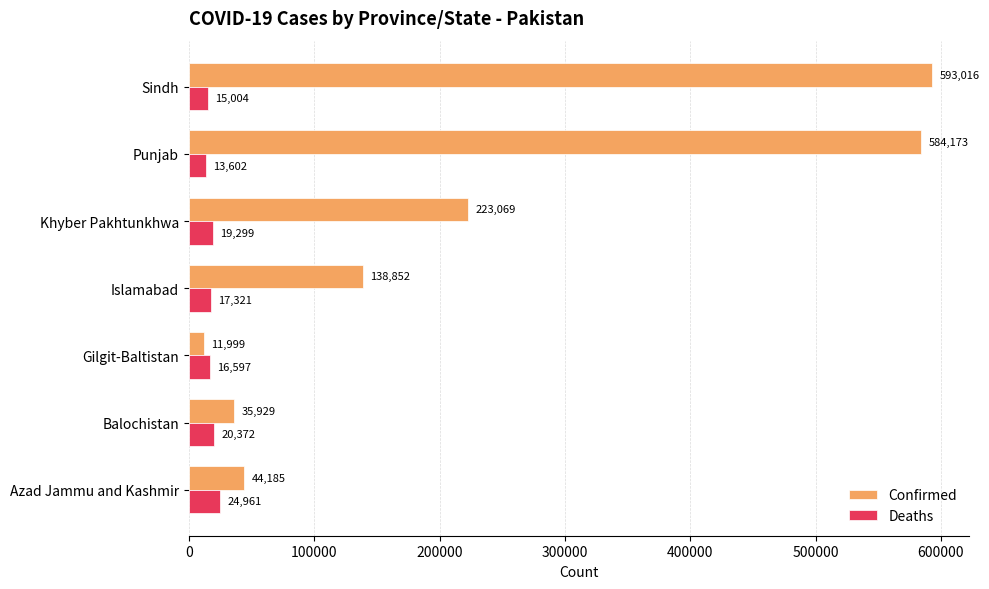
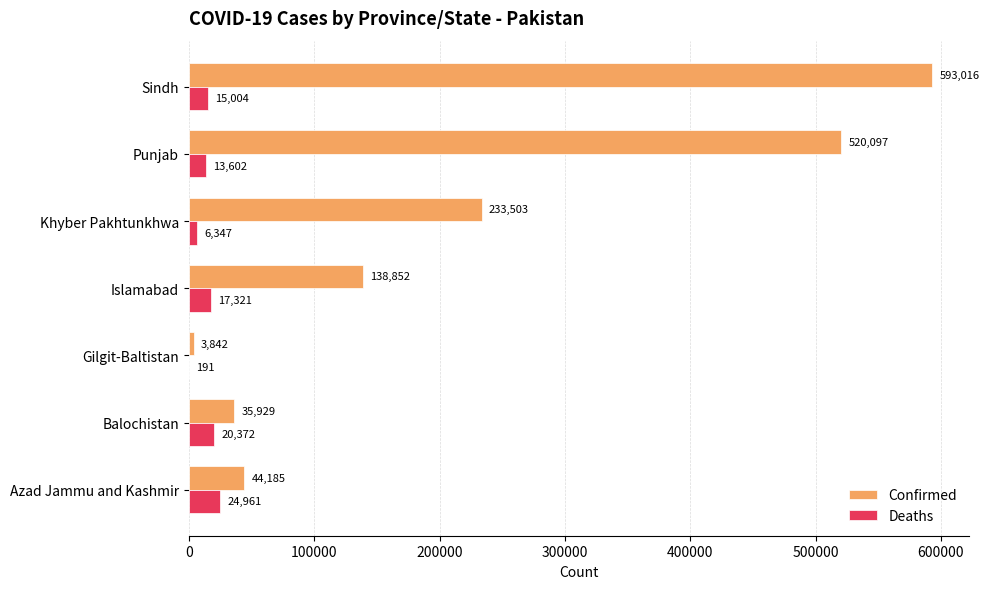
  {
    "Confirmed": {
      "Sindh": "593,016",
-     "Punjab": "584,173",
-     "Khyber Pakhtunkhwa": "223,069",
+     "Punjab": "520,097",
+     "Khyber Pakhtunkhwa": "233,503",
      "Islamabad": "138,852",
-     "Gilgit-Baltistan": "11,999",
+     "Gilgit-Baltistan": "3,842",
      "Balochistan": "35,929",
      "Azad Jammu and Kashmir": "44,185"
    },
    "Deaths": {
      "Sindh": "15,004",
      "Punjab": "13,602",
-     "Khyber Pakhtunkhwa": "19,299",
+     "Khyber Pakhtunkhwa": "6,347",
      "Islamabad": "17,321",
-     "Gilgit-Baltistan": "16,597",
+     "Gilgit-Baltistan": "191",
      "Balochistan": "20,372",
      "Azad Jammu and Kashmir": "24,961"
    }
  }
